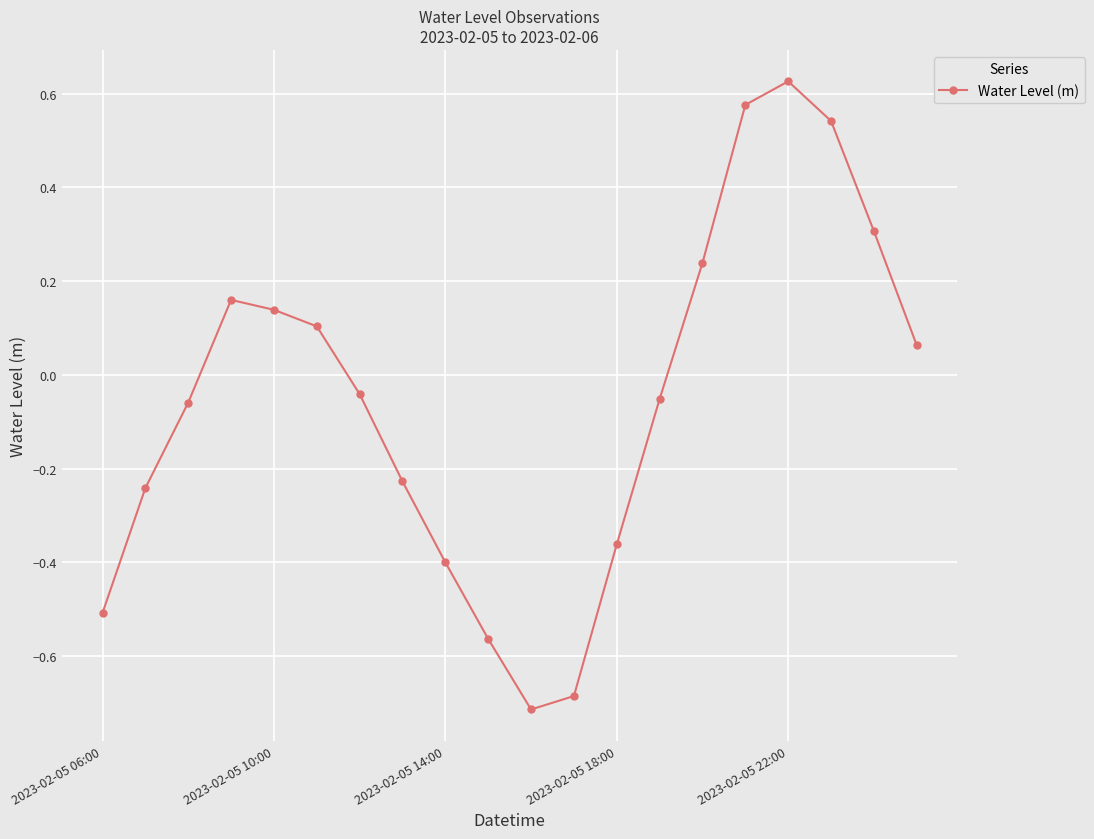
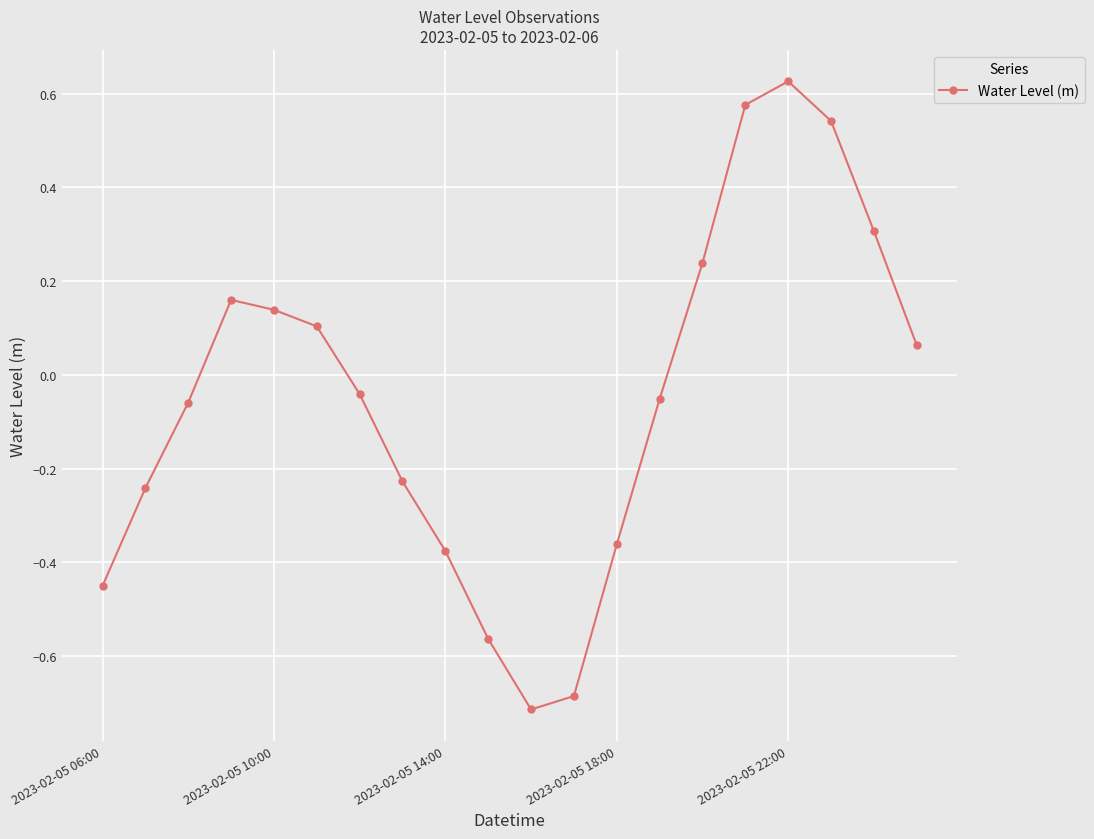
  {
-   "2023-02-05 06:00": -0.51,
+   "2023-02-05 06:00": -0.45,
    "2023-02-05 10:00": 0.14,
-   "2023-02-05 14:00": -0.40,
+   "2023-02-05 14:00": -0.38,
    "2023-02-05 18:00": -0.36,
    "2023-02-05 22:00": 0.63
  }
